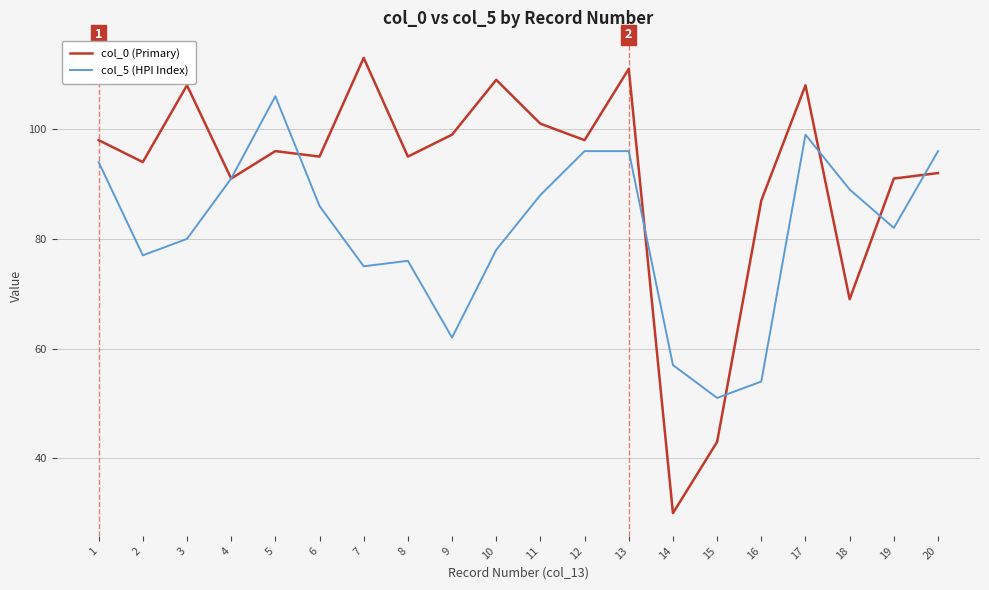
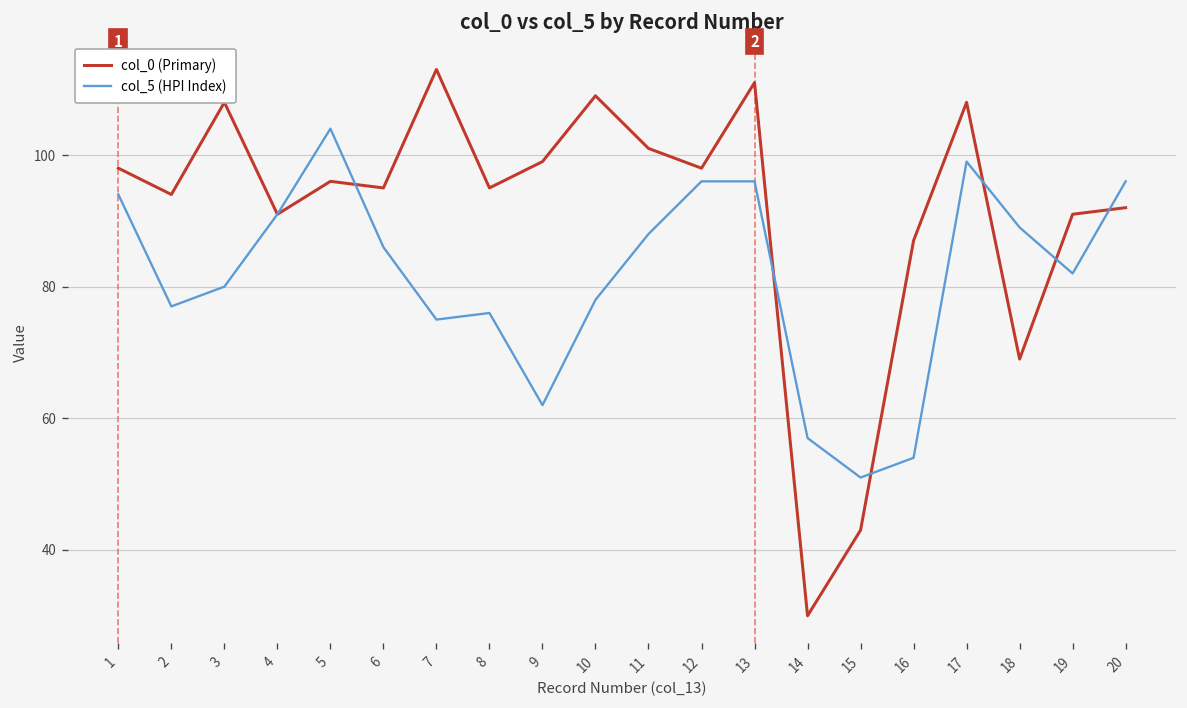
  {
    "col_0 (Primary)": {
      "1": 98,
      "2": 94,
      "3": 108,
      "5": 96,
      "6": 95,
      "7": 113,
      "8": 95,
      "9": 99,
      "10": 109,
      "11": 101,
      "12": 98,
      "13": 111,
      "14": 30,
      "15": 43,
      "16": 87,
      "17": 108,
      "18": 69,
      "19": 91,
      "20": 92
    },
    "col_5 (HPI Index)": {
      "1": 94,
      "2": 77,
      "3": 80,
-     "5": 106,
+     "5": 104,
      "6": 86,
      "7": 75,
      "8": 76,
      "9": 62,
      "10": 78,
      "11": 88,
      "12": 96,
      "13": 96,
      "14": 57,
      "15": 51,
      "16": 54,
      "17": 99,
      "18": 89,
      "19": 82,
      "20": 96
    }
  }
